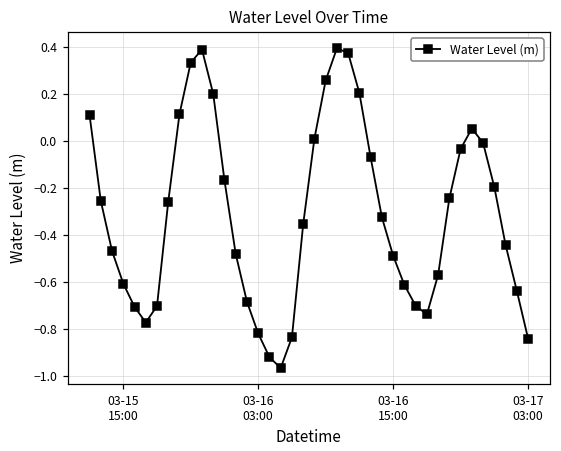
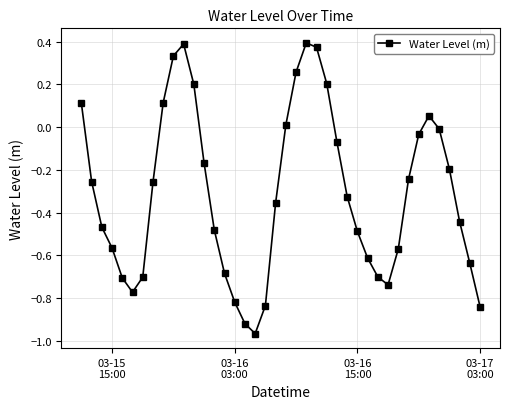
  {
-   "03-15 15:00": -0.61,
+   "03-15 15:00": -0.57,
    "03-16 03:00": -0.82,
    "03-16 15:00": -0.49,
    "03-17 03:00": -0.84
  }
